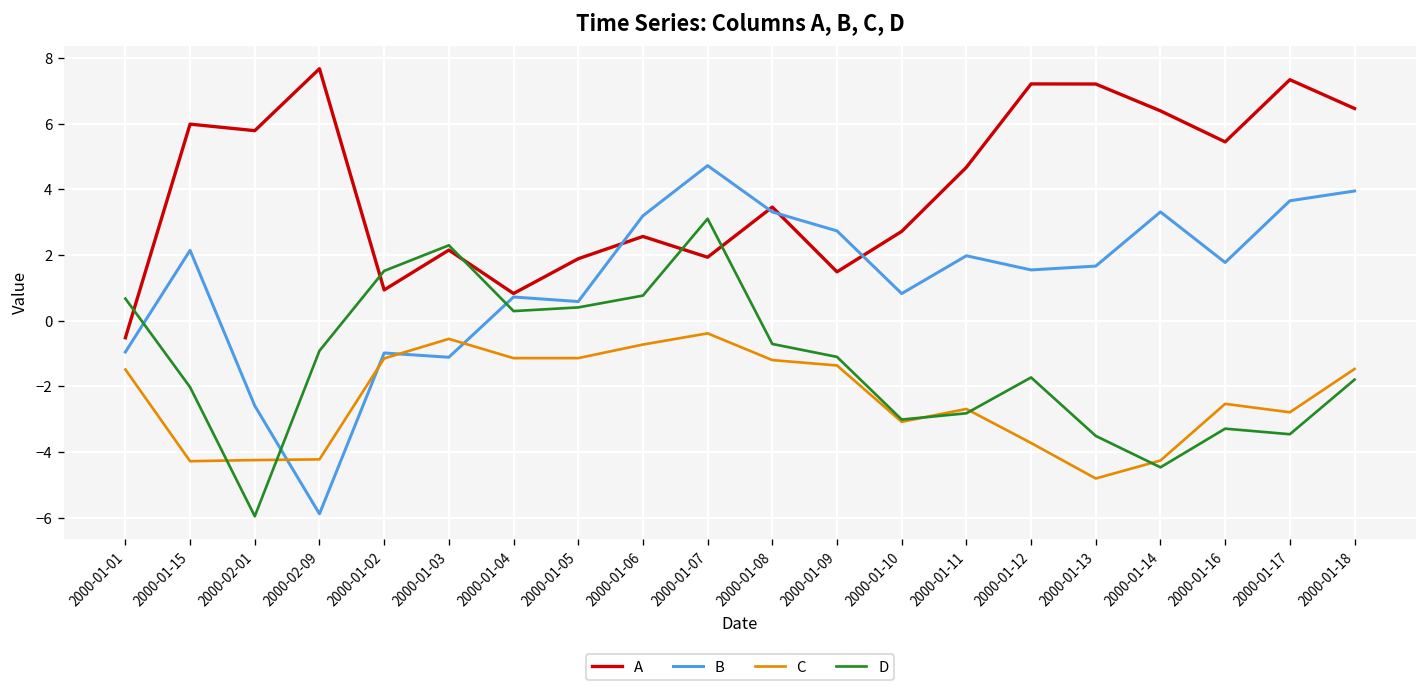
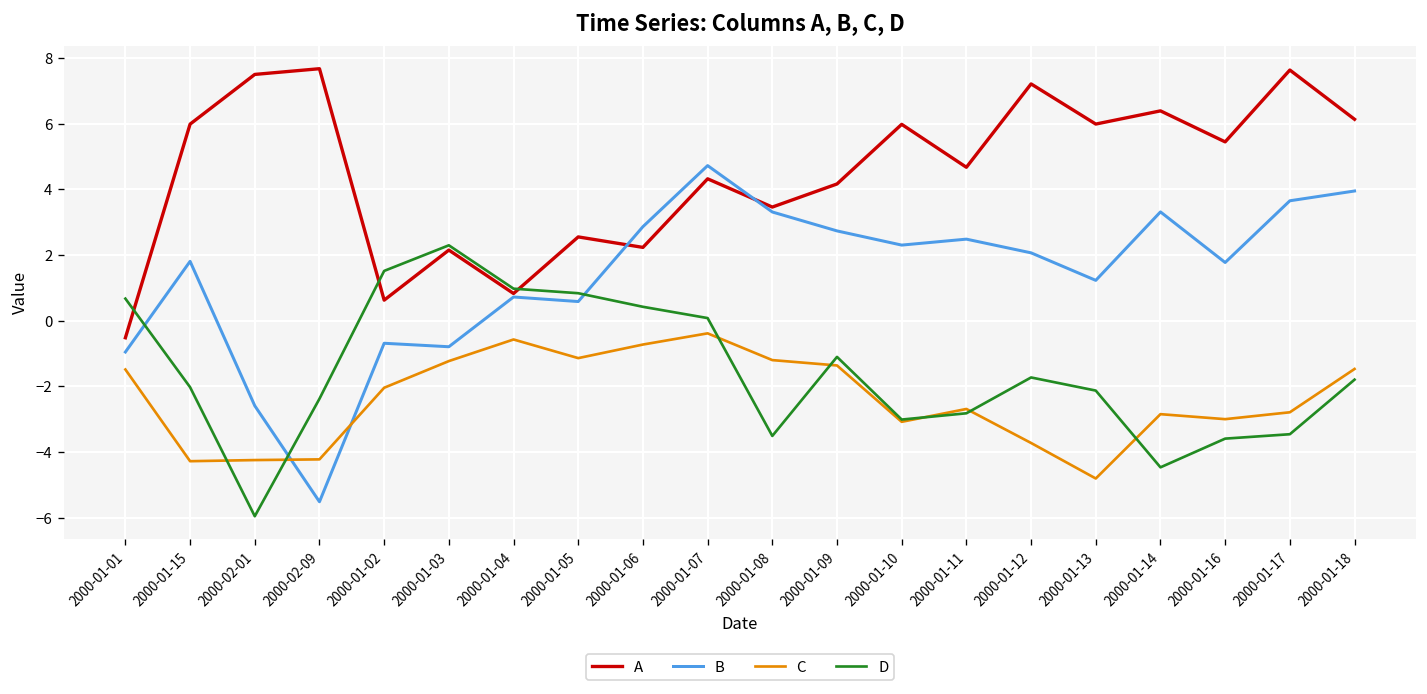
  {
    "A": {
      "2000-01-01": -0.5,
      "2000-01-15": 6.0,
-     "2000-02-01": 5.8,
+     "2000-02-01": 7.5,
      "2000-02-09": 7.7,
-     "2000-01-02": 0.9,
+     "2000-01-02": 0.6,
      "2000-01-03": 2.2,
      "2000-01-04": 0.8,
-     "2000-01-05": 1.9,
-     "2000-01-06": 2.6,
-     "2000-01-07": 1.9,
+     "2000-01-05": 2.6,
+     "2000-01-06": 2.2,
+     "2000-01-07": 4.3,
      "2000-01-08": 3.5,
-     "2000-01-09": 1.5,
-     "2000-01-10": 2.7,
+     "2000-01-09": 4.2,
+     "2000-01-10": 6.0,
      "2000-01-11": 4.7,
      "2000-01-12": 7.2,
-     "2000-01-13": 7.2,
+     "2000-01-13": 6.0,
      "2000-01-14": 6.4,
      "2000-01-16": 5.4,
-     "2000-01-17": 7.3,
-     "2000-01-18": 6.5
+     "2000-01-17": 7.6,
+     "2000-01-18": 6.1
    },
    "B": {
      "2000-01-01": -1.0,
-     "2000-01-15": 2.1,
+     "2000-01-15": 1.8,
      "2000-02-01": -2.6,
-     "2000-02-09": -5.9,
-     "2000-01-02": -1.0,
-     "2000-01-03": -1.1,
+     "2000-02-09": -5.5,
+     "2000-01-02": -0.7,
+     "2000-01-03": -0.8,
      "2000-01-04": 0.7,
      "2000-01-05": 0.6,
-     "2000-01-06": 3.2,
+     "2000-01-06": 2.9,
      "2000-01-07": 4.7,
      "2000-01-08": 3.3,
      "2000-01-09": 2.7,
-     "2000-01-10": 0.8,
-     "2000-01-11": 2.0,
-     "2000-01-12": 1.5,
-     "2000-01-13": 1.7,
+     "2000-01-10": 2.3,
+     "2000-01-11": 2.5,
+     "2000-01-12": 2.1,
+     "2000-01-13": 1.2,
      "2000-01-14": 3.3,
      "2000-01-16": 1.8,
      "2000-01-17": 3.7,
      "2000-01-18": 4.0
    },
    "C": {
      "2000-01-01": -1.5,
      "2000-01-15": -4.3,
      "2000-02-01": -4.2,
      "2000-02-09": -4.2,
-     "2000-01-02": -1.1,
-     "2000-01-03": -0.6,
-     "2000-01-04": -1.1,
+     "2000-01-02": -2.0,
+     "2000-01-03": -1.2,
+     "2000-01-04": -0.6,
      "2000-01-05": -1.1,
      "2000-01-06": -0.7,
      "2000-01-07": -0.4,
      "2000-01-08": -1.2,
      "2000-01-09": -1.4,
      "2000-01-11": -2.7,
      "2000-01-12": -3.7,
      "2000-01-13": -4.8,
-     "2000-01-14": -4.3,
-     "2000-01-16": -2.5,
+     "2000-01-14": -2.8,
+     "2000-01-16": -3.0,
      "2000-01-17": -2.8,
      "2000-01-18": -1.5
    },
    "D": {
      "2000-01-01": 0.7,
      "2000-01-15": -2.0,
      "2000-02-01": -6.0,
-     "2000-02-09": -0.9,
+     "2000-02-09": -2.4,
      "2000-01-02": 1.5,
      "2000-01-03": 2.3,
-     "2000-01-04": 0.3,
-     "2000-01-05": 0.4,
-     "2000-01-06": 0.8,
-     "2000-01-07": 3.1,
-     "2000-01-08": -0.7,
+     "2000-01-04": 1.0,
+     "2000-01-05": 0.8,
+     "2000-01-06": 0.4,
+     "2000-01-07": 0.1,
+     "2000-01-08": -3.5,
      "2000-01-09": -1.1,
      "2000-01-11": -2.8,
      "2000-01-12": -1.7,
-     "2000-01-13": -3.5,
+     "2000-01-13": -2.1,
      "2000-01-14": -4.5,
-     "2000-01-16": -3.3,
+     "2000-01-16": -3.6,
      "2000-01-17": -3.5,
      "2000-01-18": -1.8
    }
  }
